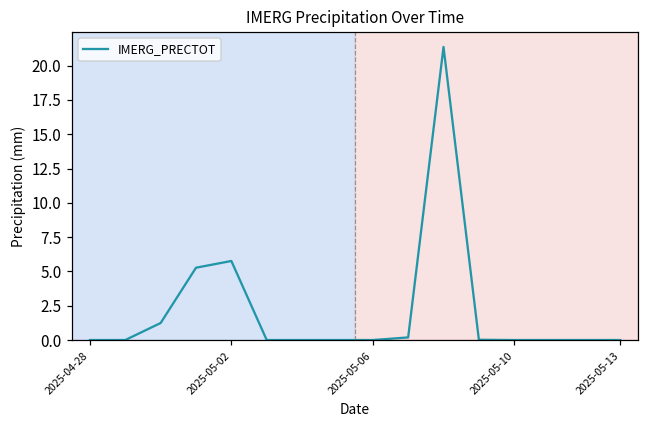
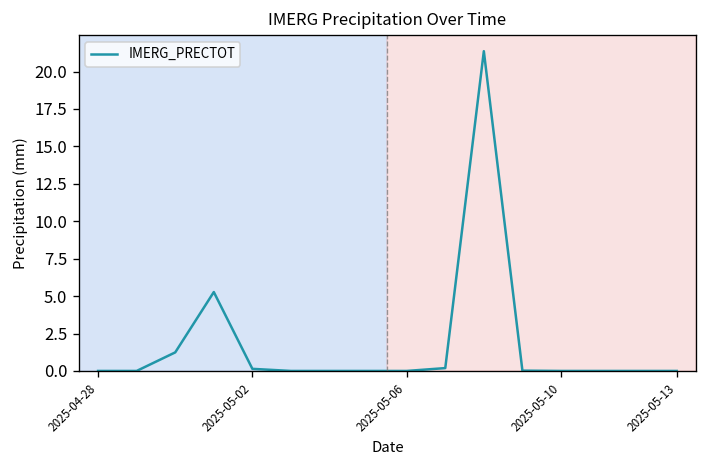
  {
    "2025-04-28": 0.0,
-   "2025-05-02": 5.8,
+   "2025-05-02": 0.1,
    "2025-05-06": 0.0,
    "2025-05-10": 0.0,
    "2025-05-13": 0.0
  }
